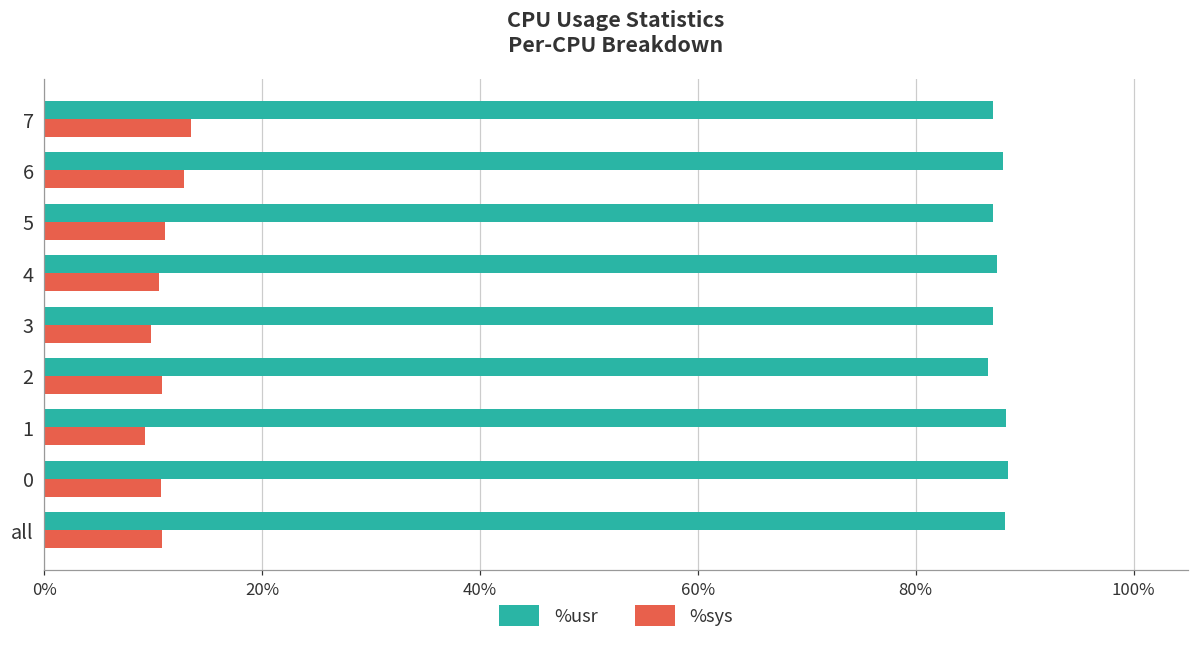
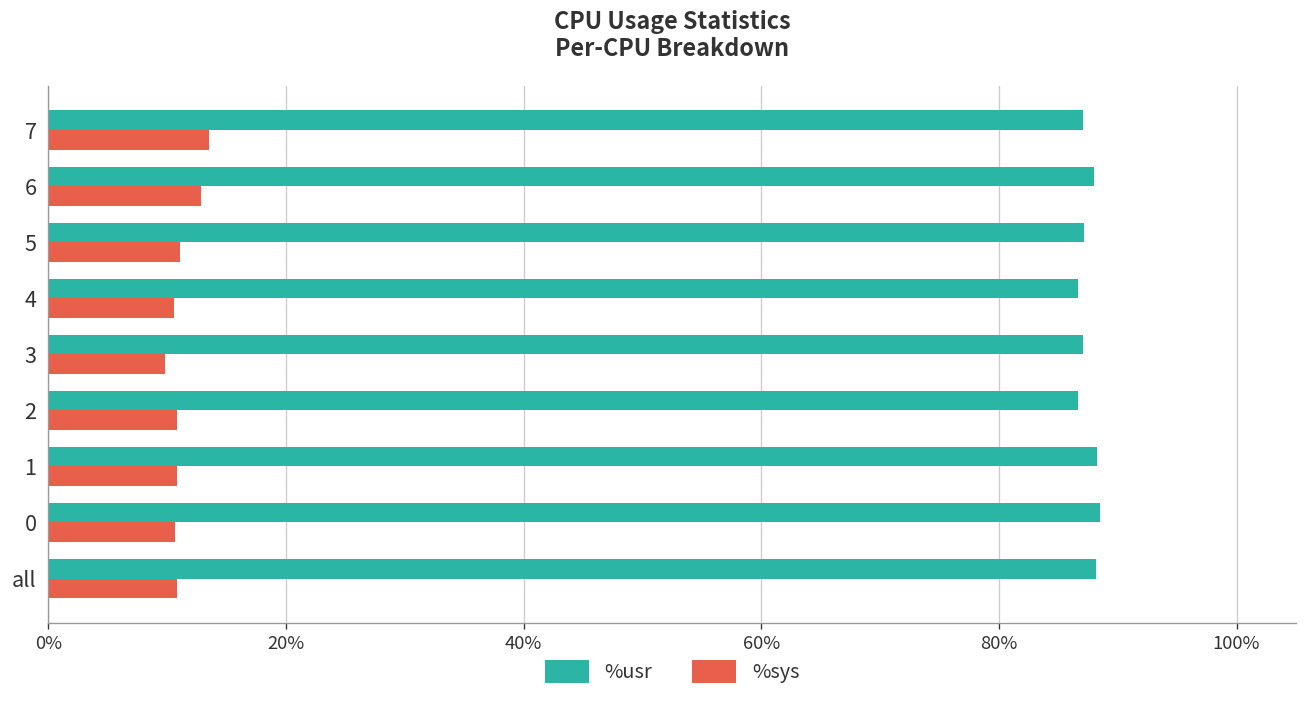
  {
    "%usr": {
      "7": "87%",
      "6": "88%",
      "5": "87%",
-     "4": "87.5%",
+     "4": "86.7%",
      "3": "87%",
      "2": "87%",
      "1": "88%",
      "0": "88%",
      "all": "88%"
    },
    "%sys": {
      "7": "14%",
      "6": "13%",
      "5": "11%",
      "4": "11%",
      "3": "10%",
      "2": "11%",
-     "1": "9%",
+     "1": "11%",
      "0": "11%",
      "all": "11%"
    }
  }
